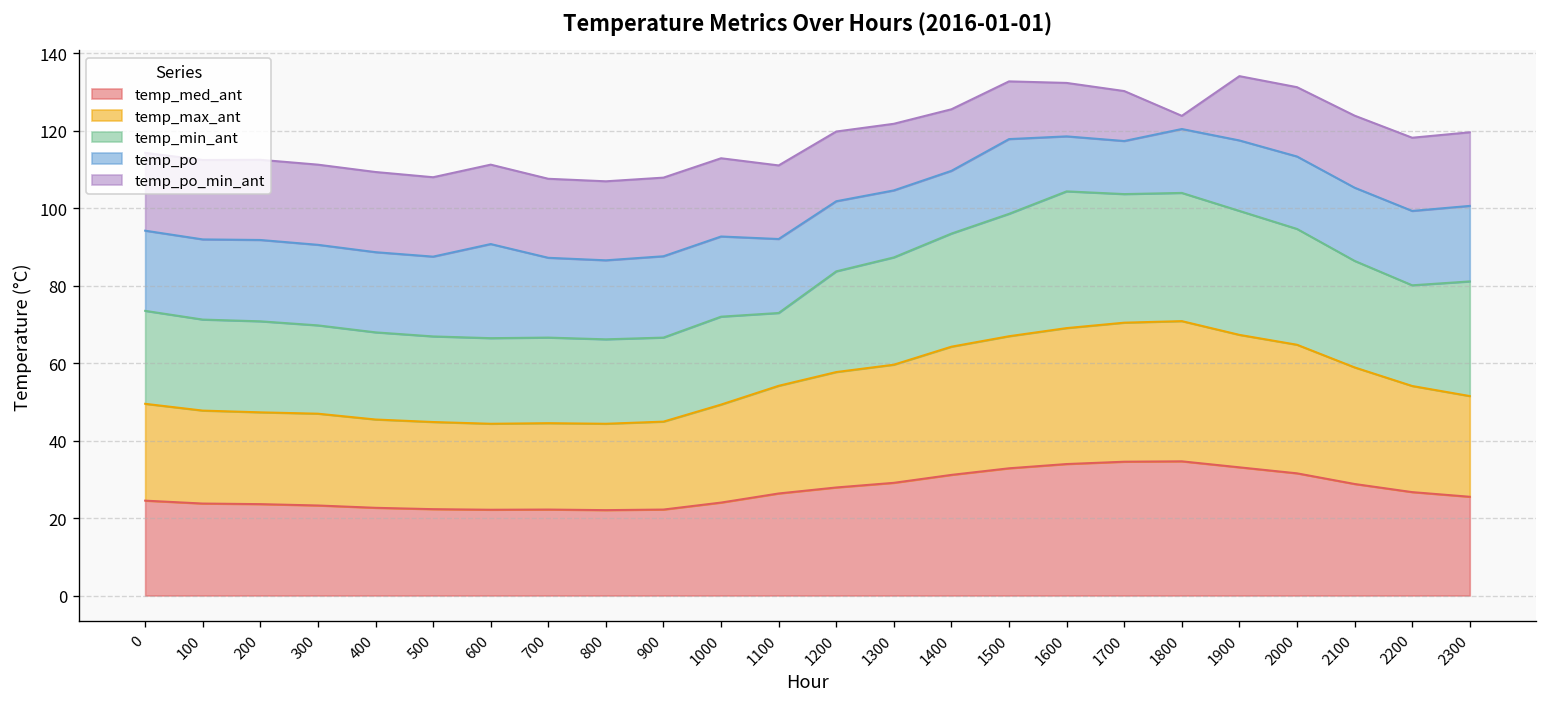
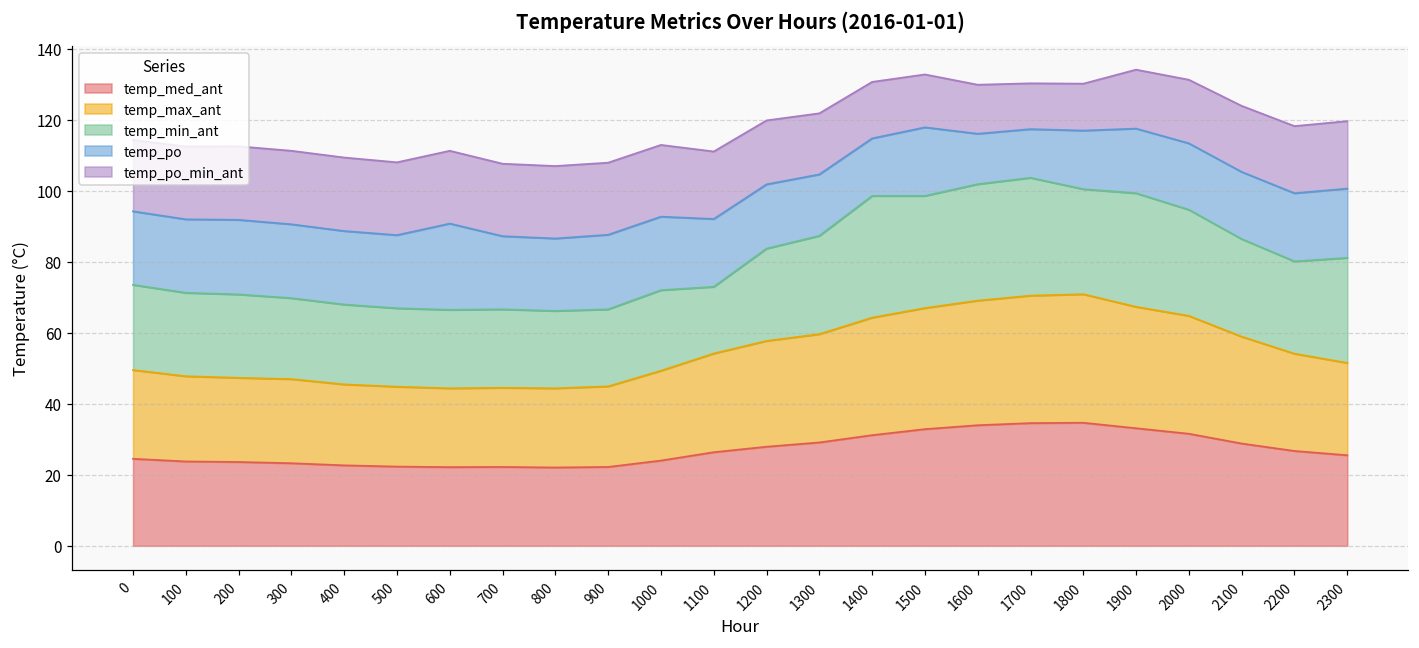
  {
    "temp_med_ant": {
      "0": 25,
      "100": 24,
      "200": 24,
      "300": 23,
      "400": 23,
      "500": 22,
      "600": 22,
      "700": 22,
      "800": 22,
      "900": 22,
      "1000": 24,
      "1100": 26,
      "1200": 28,
      "1300": 29,
      "1400": 31,
      "1500": 33,
      "1600": 34,
      "1700": 35,
      "1800": 35,
      "1900": 33,
      "2000": 32,
      "2100": 29,
      "2200": 27,
      "2300": 26
    },
    "temp_max_ant": {
      "0": 25,
      "100": 24,
      "200": 24,
      "300": 24,
      "400": 23,
      "500": 22,
      "600": 22,
      "700": 22,
      "800": 22,
      "900": 23,
      "1000": 25,
      "1100": 28,
      "1200": 30,
      "1300": 31,
      "1400": 33,
      "1500": 34,
      "1600": 35,
      "1700": 36,
      "1800": 36,
      "1900": 34,
      "2000": 33,
      "2100": 30,
      "2200": 27,
      "2300": 26
    },
    "temp_min_ant": {
      "0": 24,
      "100": 24,
      "200": 24,
      "300": 23,
      "400": 23,
      "500": 22,
      "600": 22,
      "700": 22,
      "800": 22,
      "900": 22,
      "1000": 23,
      "1100": 19,
      "1200": 26,
      "1300": 28,
-     "1400": 29,
+     "1400": 34,
      "1500": 32,
-     "1600": 35,
+     "1600": 33,
      "1700": 33,
-     "1800": 33,
+     "1800": 30,
      "1900": 32,
      "2000": 30,
      "2100": 28,
      "2200": 26,
      "2300": 30
    },
    "temp_po": {
      "0": 21,
      "100": 21,
      "200": 21,
      "300": 21,
      "400": 21,
      "500": 21,
      "600": 24,
      "700": 21,
      "800": 20,
      "900": 21,
      "1000": 21,
      "1100": 19,
      "1200": 18,
      "1300": 17,
      "1400": 16,
      "1500": 19,
      "1600": 14,
      "1700": 14,
      "1800": 17,
      "1900": 18,
      "2000": 19,
      "2100": 19,
      "2200": 19,
      "2300": 20
    },
    "temp_po_min_ant": {
      "300": 21,
      "400": 21,
      "500": 21,
      "600": 21,
      "700": 20,
      "800": 20,
      "900": 20,
      "1000": 20,
      "1100": 19,
      "1200": 18,
      "1300": 17,
      "1400": 16,
      "1500": 15,
      "1600": 14,
      "1700": 13,
-     "1800": 3,
+     "1800": 13,
      "1900": 17,
      "2000": 18,
      "2100": 19,
      "2200": 19,
      "2300": 19
    }
  }
